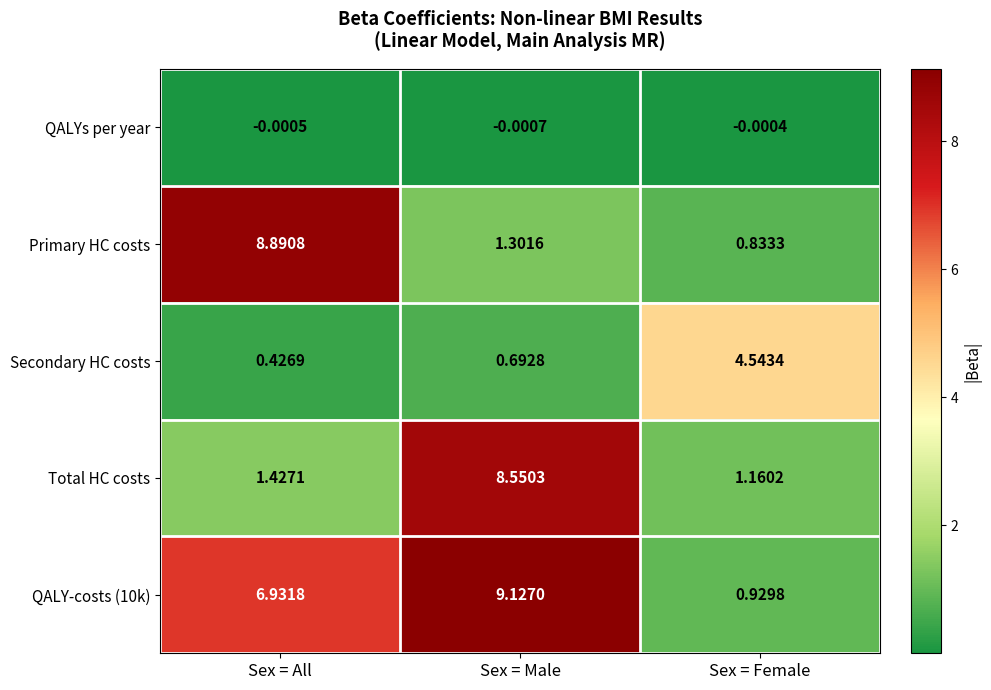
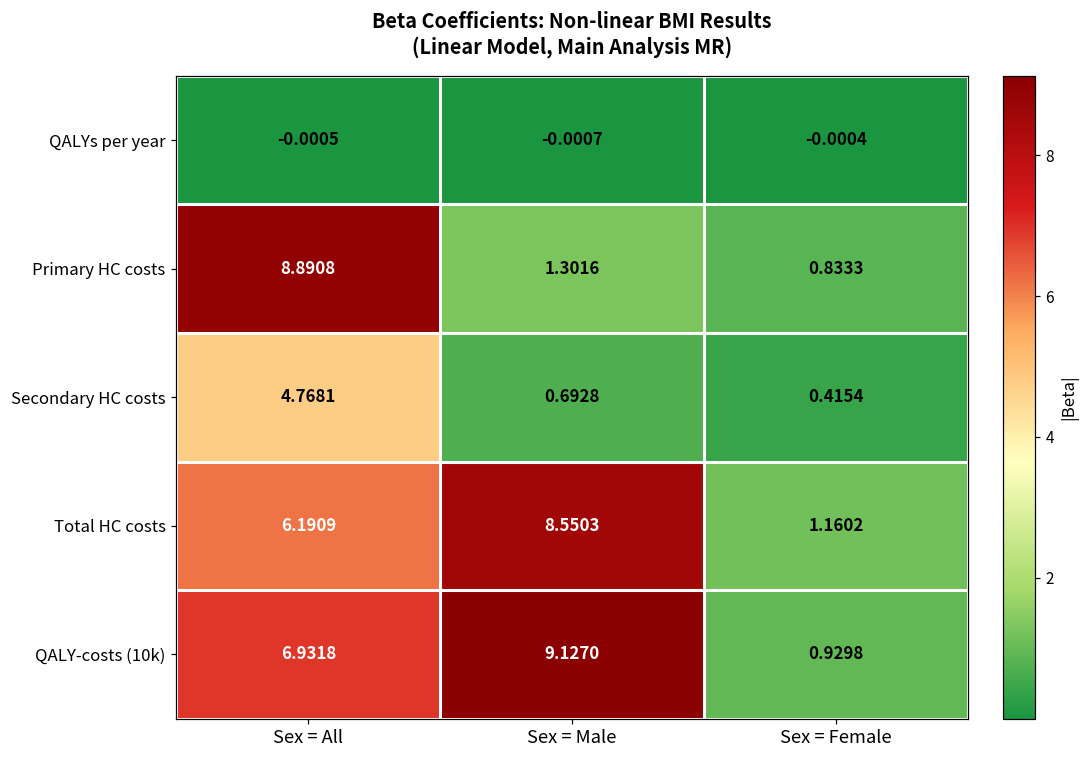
  {
    "QALYs per year": {
      "Sex = All": -0.0005,
      "Sex = Male": -0.0007,
      "Sex = Female": -0.0004
    },
    "Primary HC costs": {
      "Sex = All": 8.8908,
      "Sex = Male": 1.3016,
      "Sex = Female": 0.8333
    },
    "Secondary HC costs": {
-     "Sex = All": 0.4269,
+     "Sex = All": 4.7681,
      "Sex = Male": 0.6928,
-     "Sex = Female": 4.5434
+     "Sex = Female": 0.4154
    },
    "Total HC costs": {
-     "Sex = All": 1.4271,
+     "Sex = All": 6.1909,
      "Sex = Male": 8.5503,
      "Sex = Female": 1.1602
    },
    "QALY-costs (10k)": {
      "Sex = All": 6.9318,
      "Sex = Male": 9.1270,
      "Sex = Female": 0.9298
    }
  }
